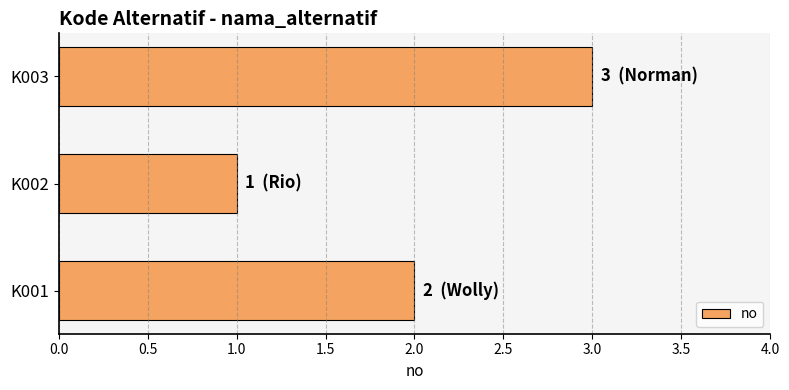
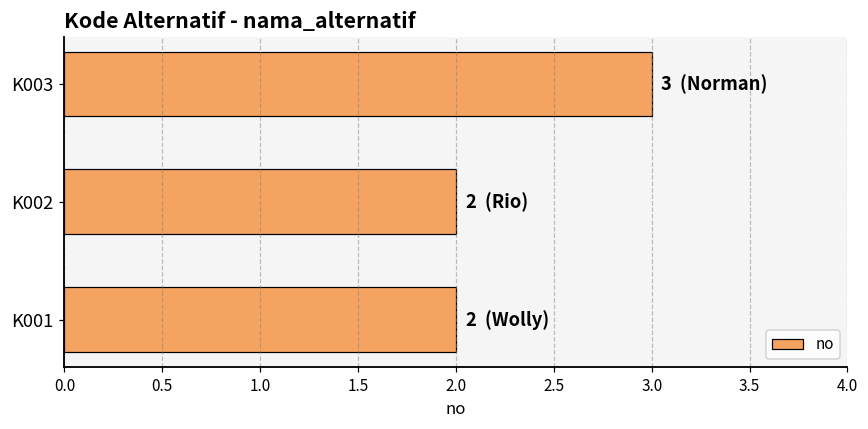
  {
    "K003": 3,
-   "K002": 1,
+   "K002": 2,
    "K001": 2
  }
